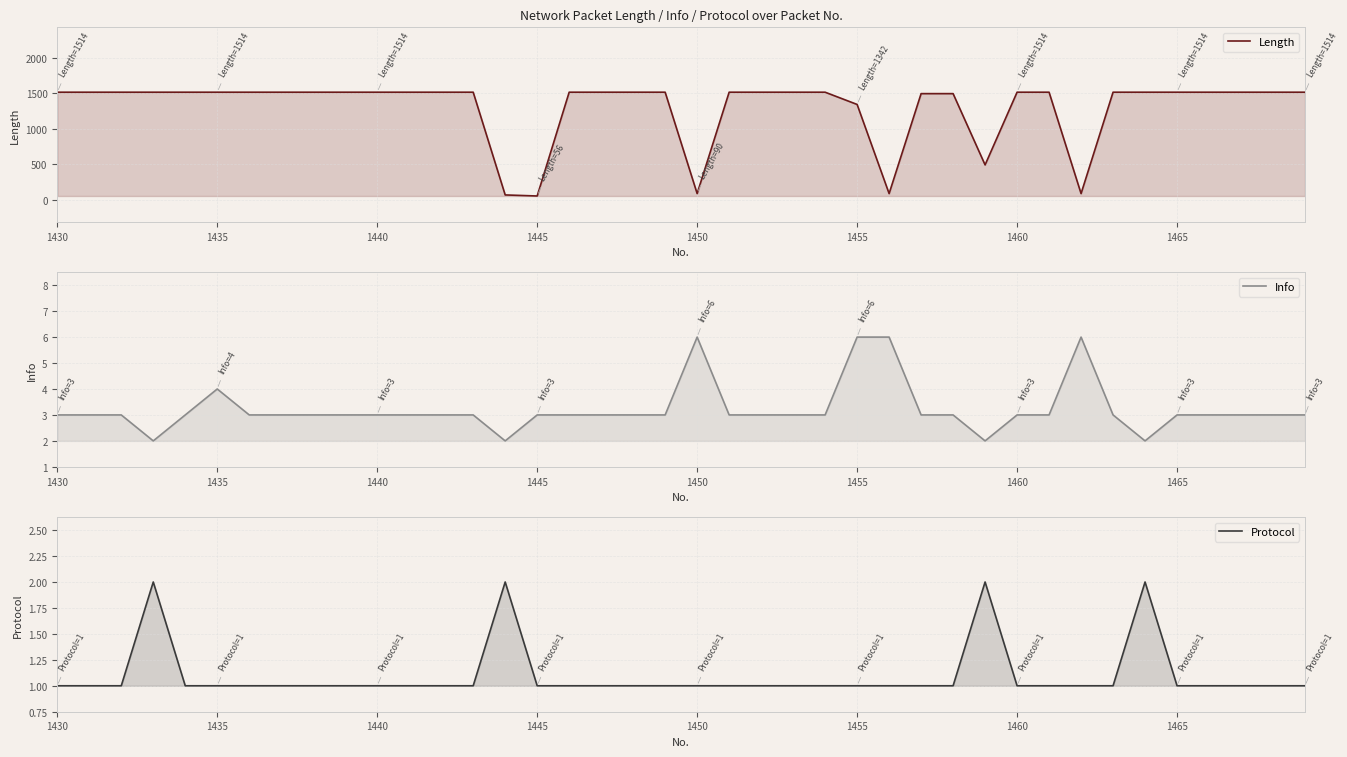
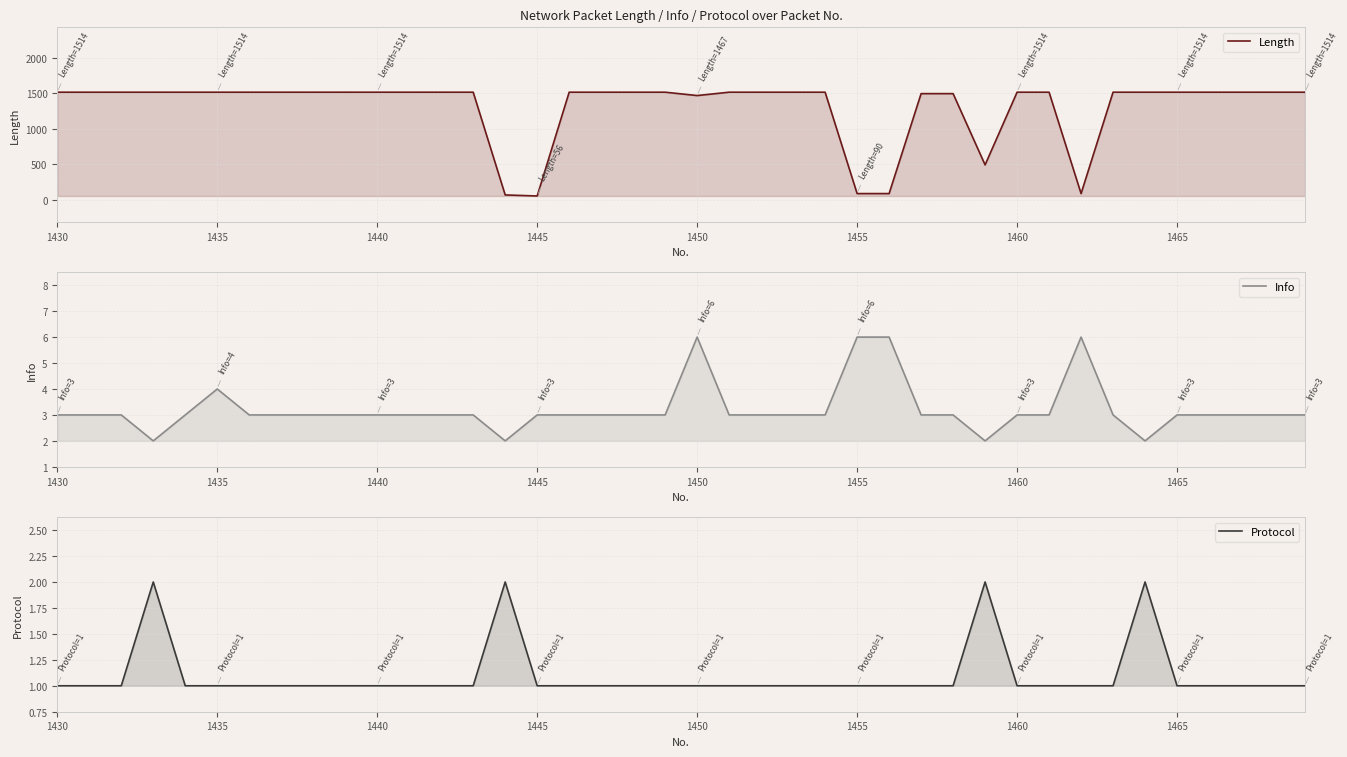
  {
    "Network Packet Length / Info / Protocol over Packet No.": {
      "1430": 1514,
      "1435": 1514,
      "1440": 1514,
      "1445": 56,
-     "1450": 90,
-     "1455": 1342,
+     "1450": 1467,
+     "1455": 90,
      "1460": 1514,
      "1465": 1514
    }
  }
